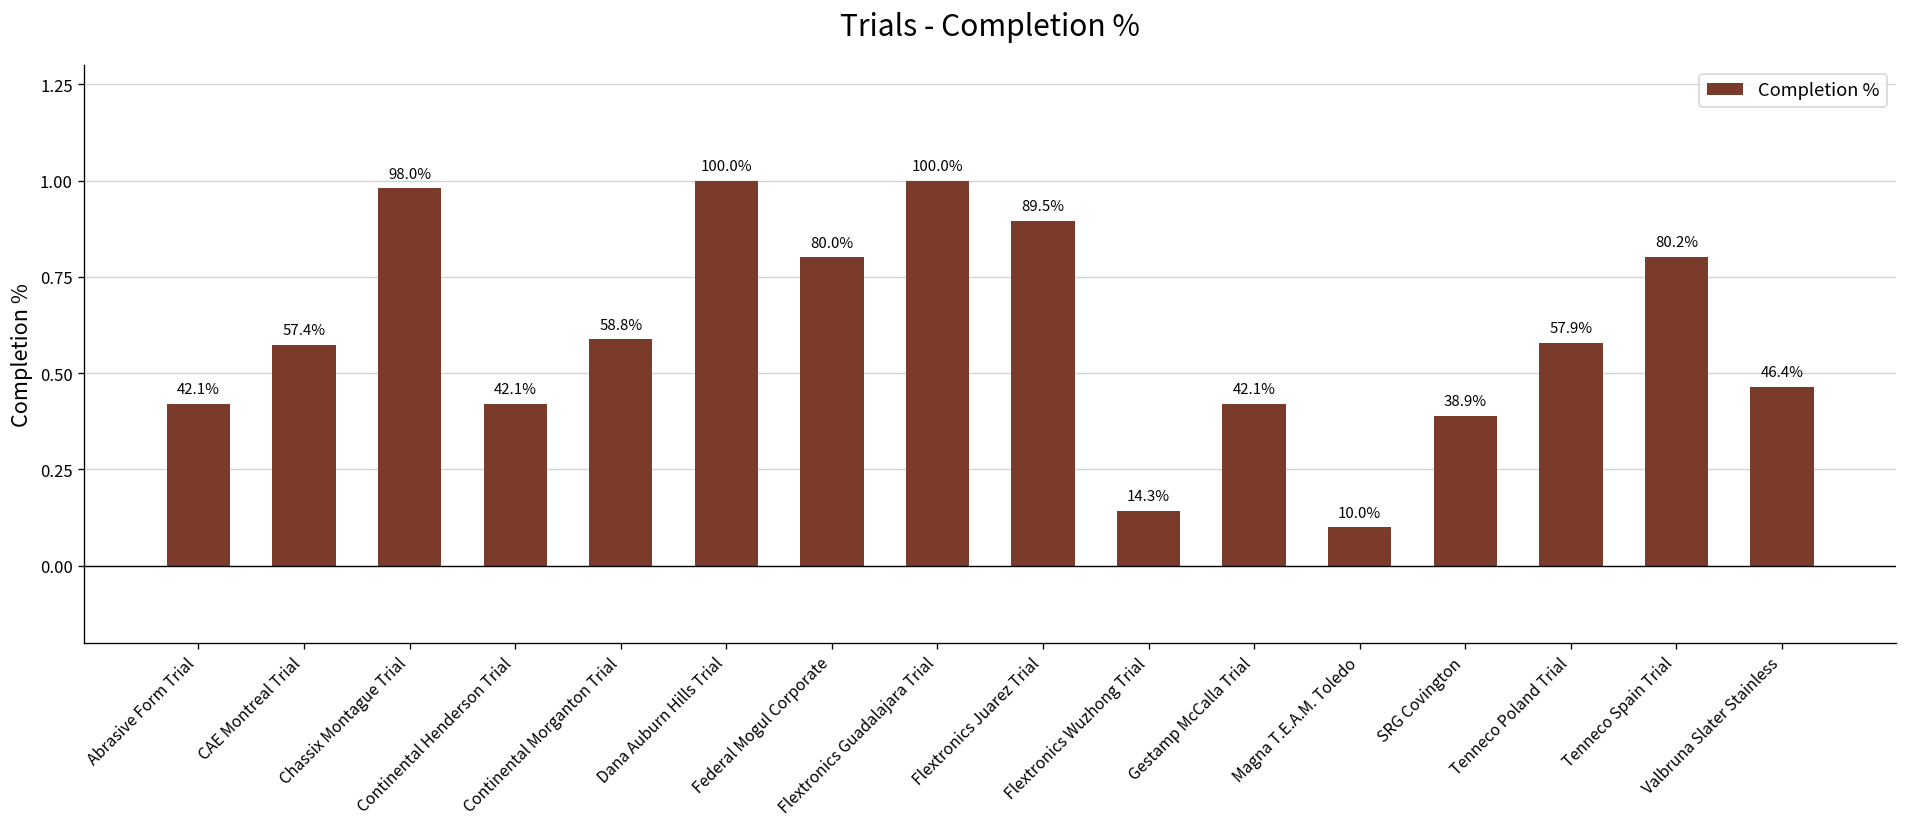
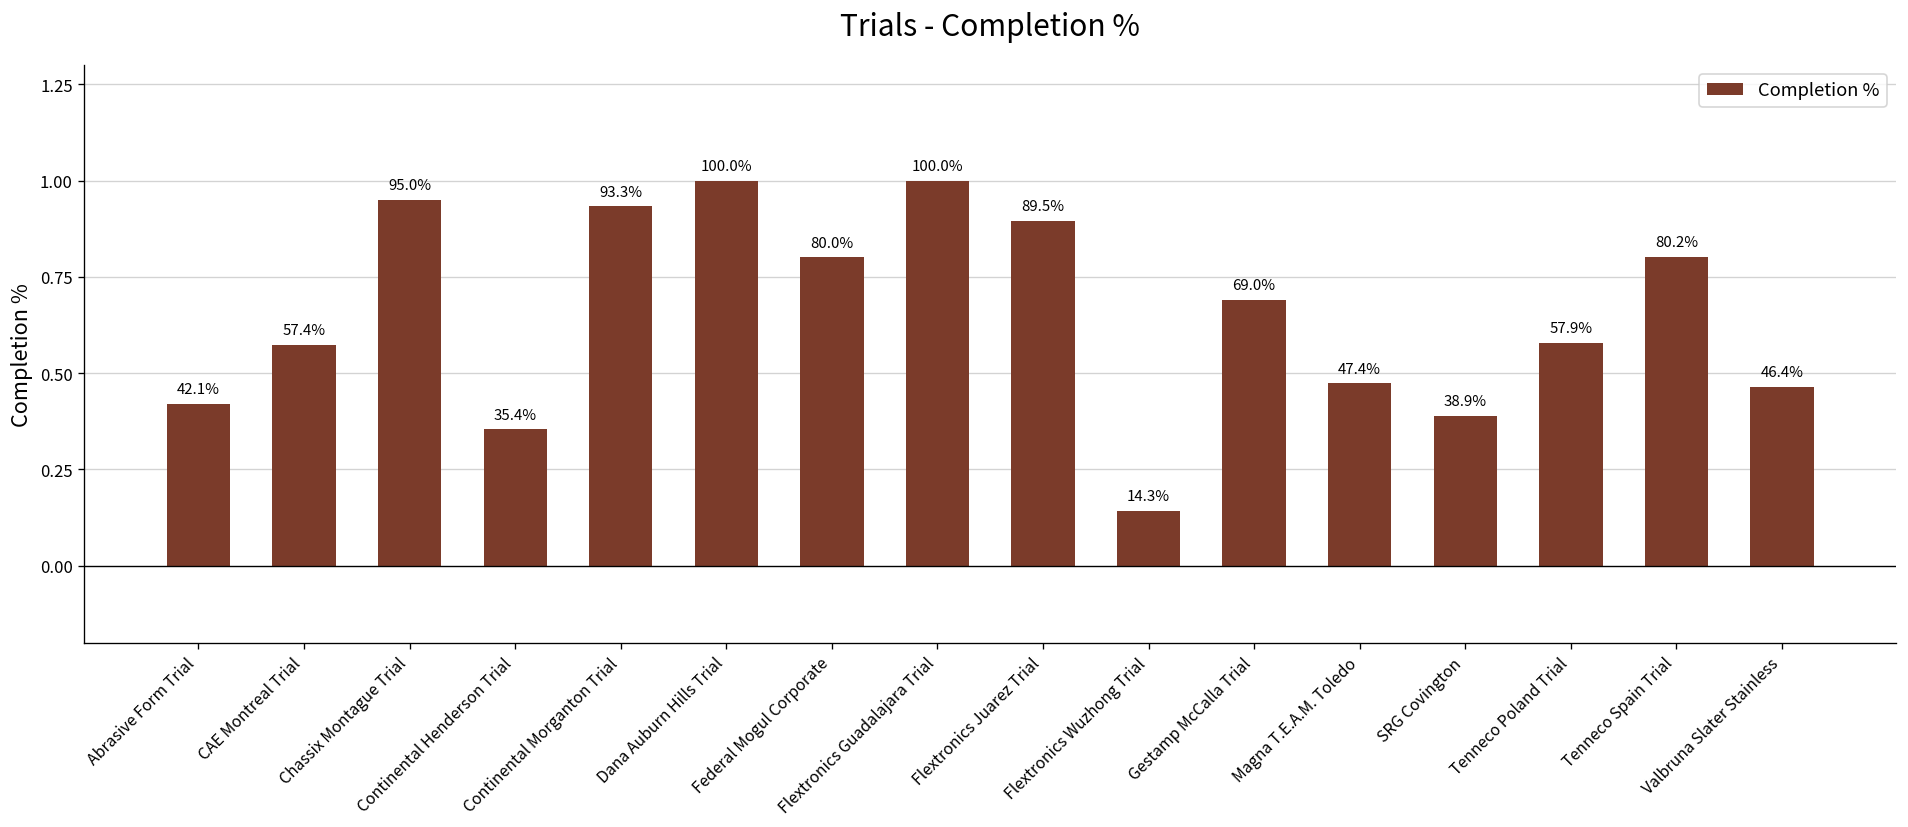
  {
    "Abrasive Form Trial": "42.1%",
    "CAE Montreal Trial": "57.4%",
-   "Chassix Montague Trial": "98.0%",
-   "Continental Henderson Trial": "42.1%",
-   "Continental Morganton Trial": "58.8%",
+   "Chassix Montague Trial": "95.0%",
+   "Continental Henderson Trial": "35.4%",
+   "Continental Morganton Trial": "93.3%",
    "Dana Auburn Hills Trial": "100.0%",
    "Federal Mogul Corporate": "80.0%",
    "Flextronics Guadalajara Trial": "100.0%",
    "Flextronics Juarez Trial": "89.5%",
    "Flextronics Wuzhong Trial": "14.3%",
-   "Gestamp McCalla Trial": "42.1%",
-   "Magna T.E.A.M. Toledo": "10.0%",
+   "Gestamp McCalla Trial": "69.0%",
+   "Magna T.E.A.M. Toledo": "47.4%",
    "SRG Covington": "38.9%",
    "Tenneco Poland Trial": "57.9%",
    "Tenneco Spain Trial": "80.2%",
    "Valbruna Slater Stainless": "46.4%"
  }
